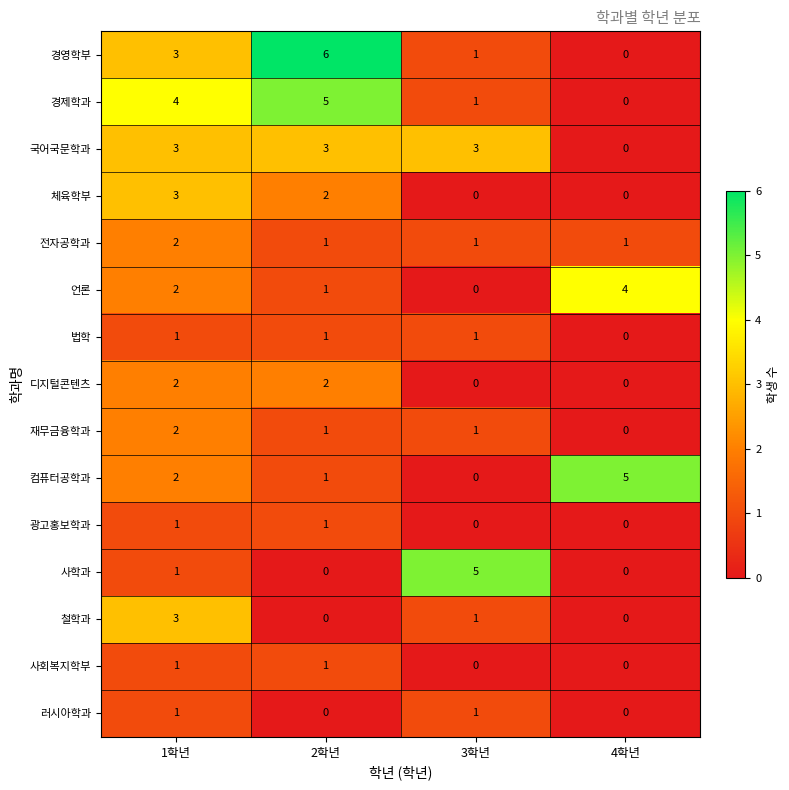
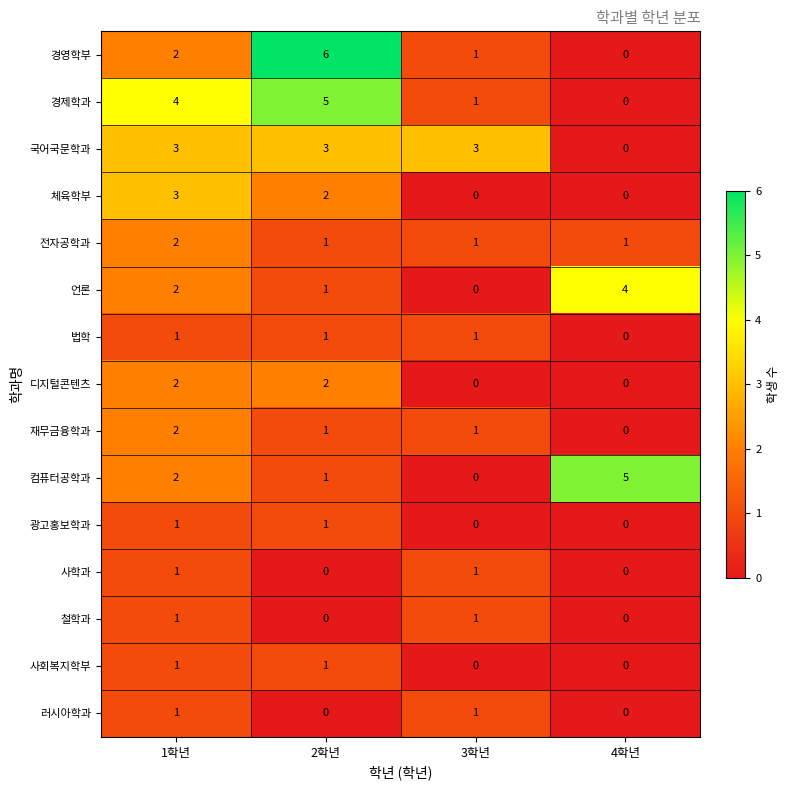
  {
    "경영학부": {
-     "1학년": 3,
+     "1학년": 2,
      "2학년": 6,
      "3학년": 1,
      "4학년": 0
    },
    "경제학과": {
      "1학년": 4,
      "2학년": 5,
      "3학년": 1,
      "4학년": 0
    },
    "국어국문학과": {
      "1학년": 3,
      "2학년": 3,
      "3학년": 3,
      "4학년": 0
    },
    "체육학부": {
      "1학년": 3,
      "2학년": 2,
      "3학년": 0,
      "4학년": 0
    },
    "전자공학과": {
      "1학년": 2,
      "2학년": 1,
      "3학년": 1,
      "4학년": 1
    },
    "언론": {
      "1학년": 2,
      "2학년": 1,
      "3학년": 0,
      "4학년": 4
    },
    "법학": {
      "1학년": 1,
      "2학년": 1,
      "3학년": 1,
      "4학년": 0
    },
    "디지털콘텐츠": {
      "1학년": 2,
      "2학년": 2,
      "3학년": 0,
      "4학년": 0
    },
    "재무금융학과": {
      "1학년": 2,
      "2학년": 1,
      "3학년": 1,
      "4학년": 0
    },
    "컴퓨터공학과": {
      "1학년": 2,
      "2학년": 1,
      "3학년": 0,
      "4학년": 5
    },
    "광고홍보학과": {
      "1학년": 1,
      "2학년": 1,
      "3학년": 0,
      "4학년": 0
    },
    "사학과": {
      "1학년": 1,
      "2학년": 0,
-     "3학년": 5,
+     "3학년": 1,
      "4학년": 0
    },
    "철학과": {
-     "1학년": 3,
+     "1학년": 1,
      "2학년": 0,
      "3학년": 1,
      "4학년": 0
    },
    "사회복지학부": {
      "1학년": 1,
      "2학년": 1,
      "3학년": 0,
      "4학년": 0
    },
    "러시아학과": {
      "1학년": 1,
      "2학년": 0,
      "3학년": 1,
      "4학년": 0
    }
  }
